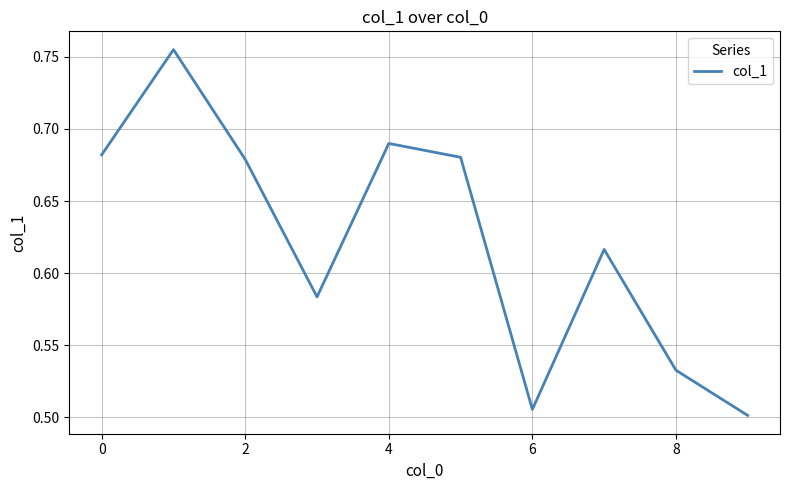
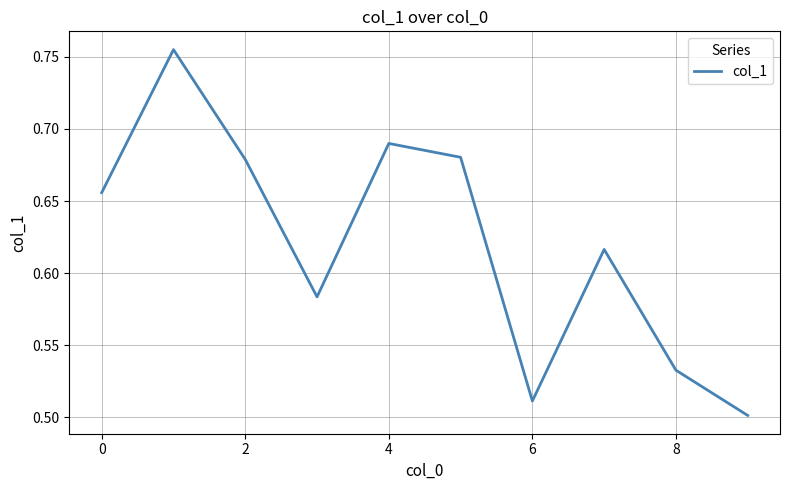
  {
-   "0": 0.682,
+   "0": 0.656,
    "2": 0.679,
    "4": 0.690,
-   "6": 0.505,
+   "6": 0.511,
    "8": 0.533
  }
